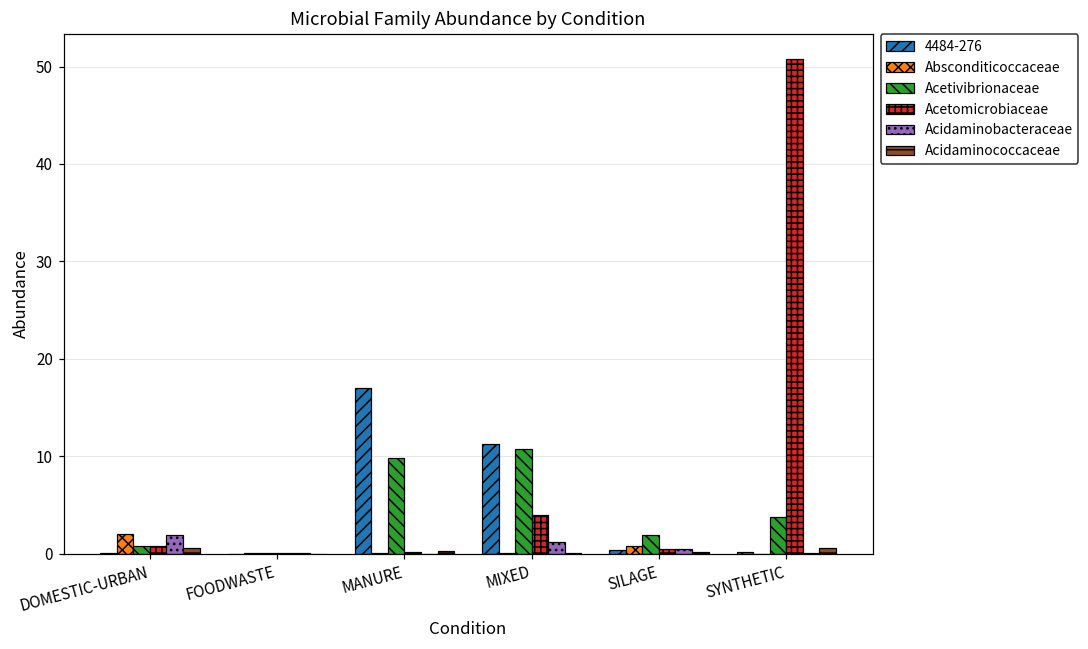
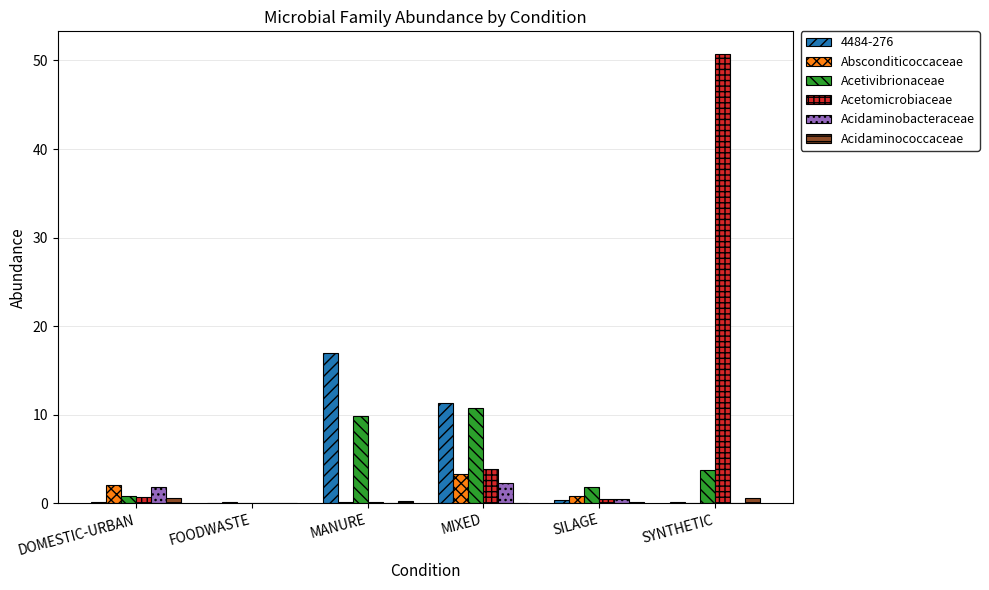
  {
    "4484-276": {
      "FOODWASTE": 0,
      "MANURE": 17,
      "MIXED": 11,
      "SILAGE": 0
    },
    "Absconditicoccaceae": {
      "DOMESTIC-URBAN": 2,
-     "MIXED": 0,
+     "MIXED": 3,
      "SILAGE": 1,
      "SYNTHETIC": 0
    },
    "Acetivibrionaceae": {
      "DOMESTIC-URBAN": 1,
      "MANURE": 10,
      "MIXED": 11,
      "SILAGE": 2,
      "SYNTHETIC": 4
    },
    "Acetomicrobiaceae": {
      "DOMESTIC-URBAN": 1,
      "MIXED": 4,
      "SILAGE": 0,
      "SYNTHETIC": 51
    },
    "Acidaminobacteraceae": {
      "DOMESTIC-URBAN": 2,
      "MANURE": 0,
-     "MIXED": 1,
+     "MIXED": 2,
      "SILAGE": 0
    },
    "Acidaminococcaceae": {
      "DOMESTIC-URBAN": 1,
      "FOODWASTE": 0,
      "SYNTHETIC": 1
    }
  }
